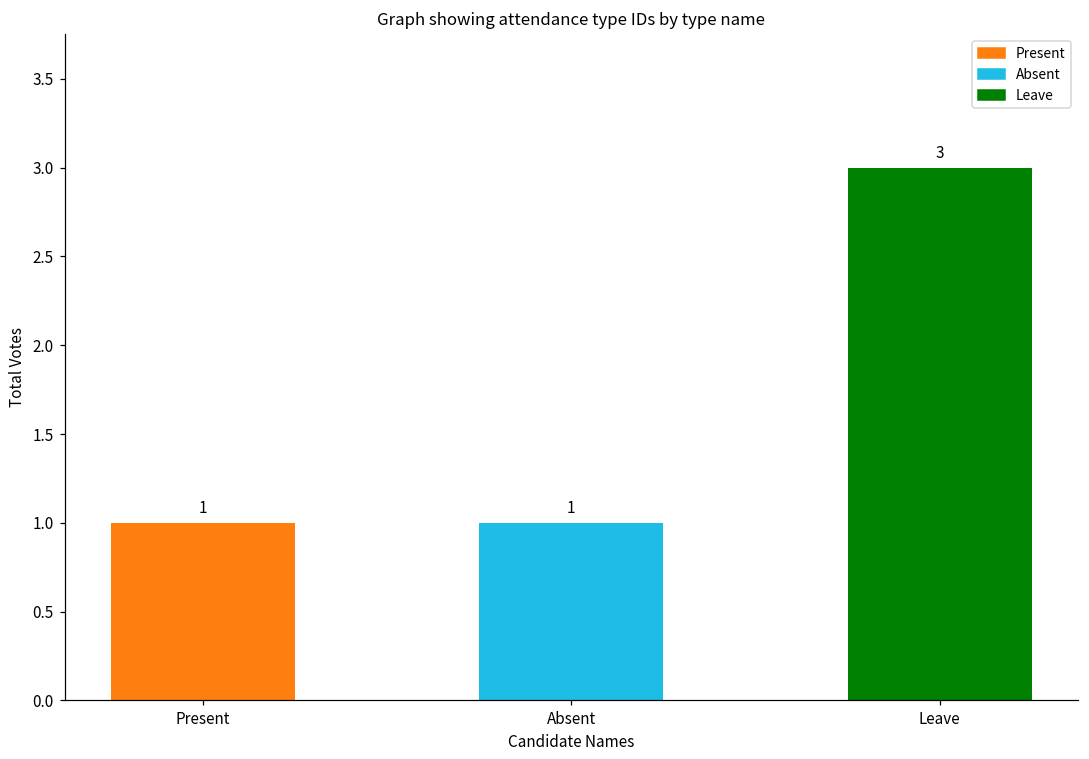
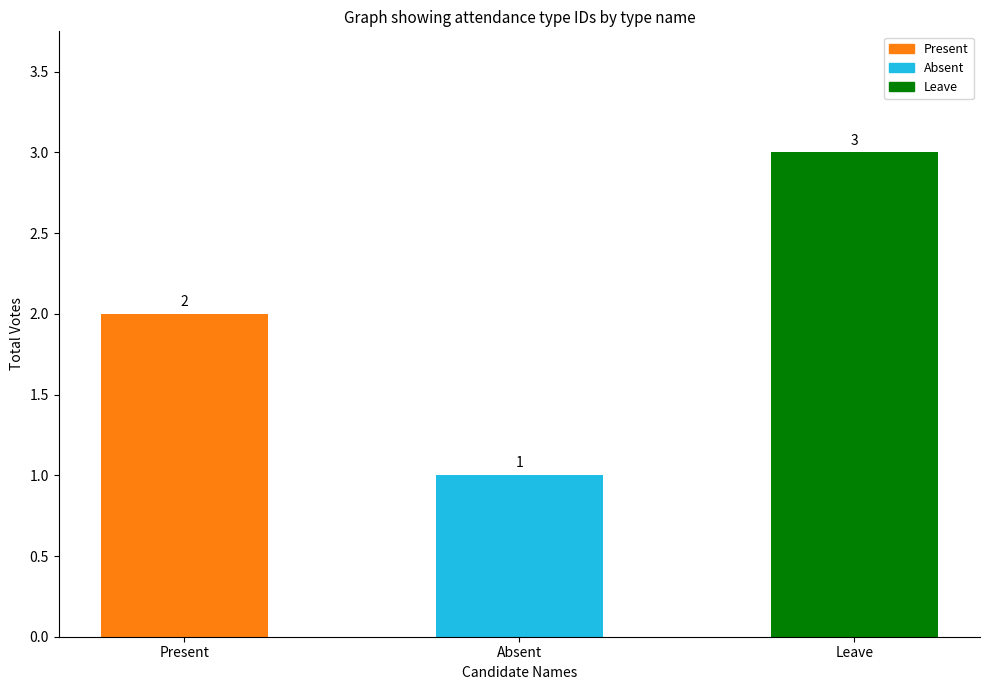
  {
-   "Present": 1,
+   "Present": 2,
    "Absent": 1,
    "Leave": 3
  }
